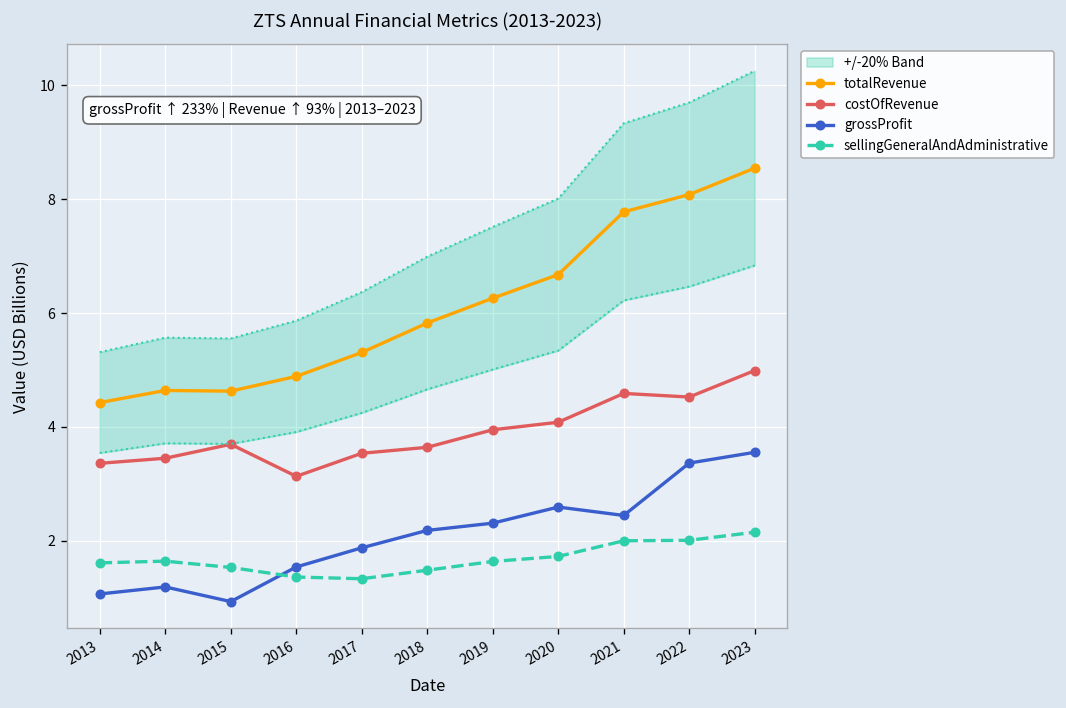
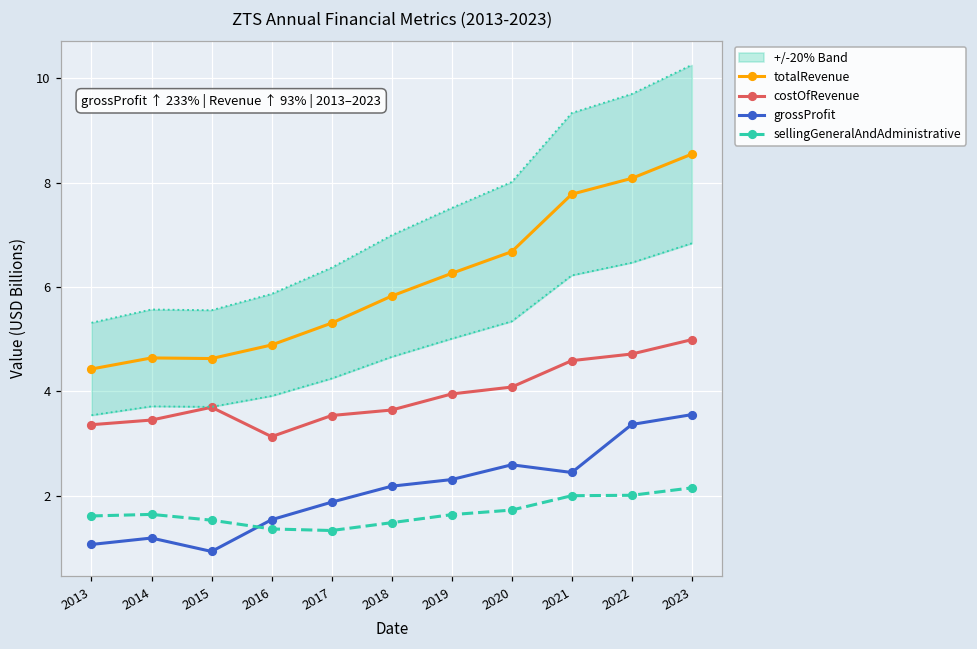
  {
    "totalRevenue": {
      "2013": 4.4,
      "2014": 4.6,
      "2015": 4.6,
      "2016": 4.9,
      "2017": 5.3,
      "2018": 5.8,
      "2019": 6.3,
      "2020": 6.7,
      "2021": 7.8,
      "2022": 8.1,
      "2023": 8.5
    },
    "costOfRevenue": {
      "2013": 3.4,
      "2014": 3.5,
      "2016": 3.1,
      "2017": 3.5,
      "2018": 3.6,
      "2019": 4.0,
      "2020": 4.1,
      "2021": 4.6,
-     "2022": 4.5,
+     "2022": 4.7,
      "2023": 5.0
    },
    "grossProfit": {
      "2013": 1.1,
      "2014": 1.2,
      "2015": 0.9,
      "2016": 1.5,
      "2017": 1.9,
      "2018": 2.2,
      "2019": 2.3,
      "2020": 2.6,
      "2021": 2.4,
      "2022": 3.4,
      "2023": 3.6
    }
  }
